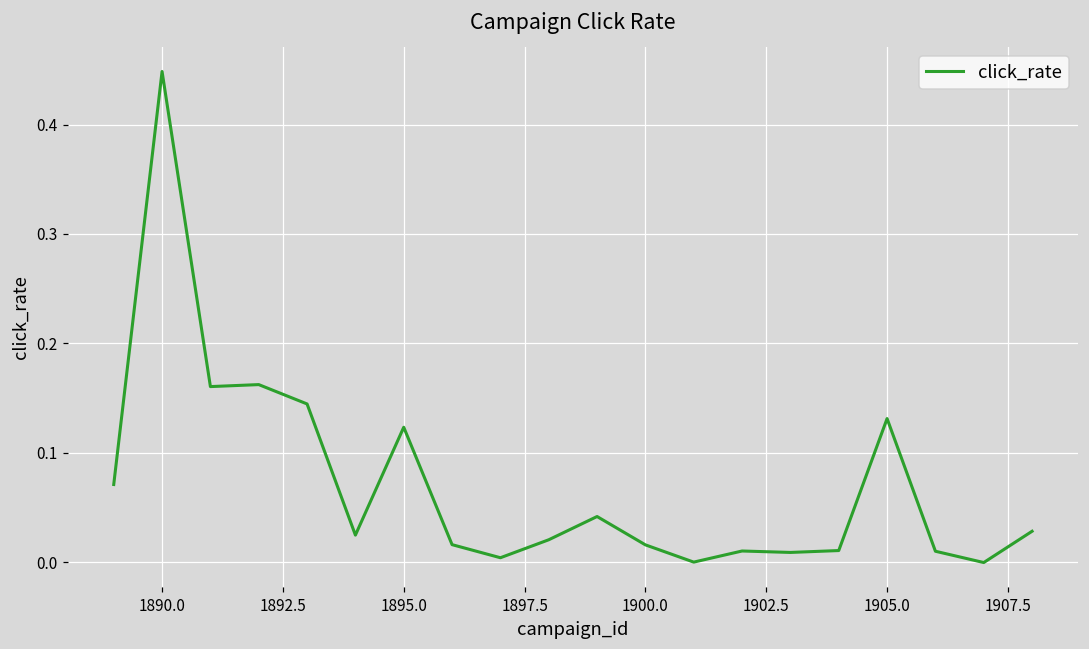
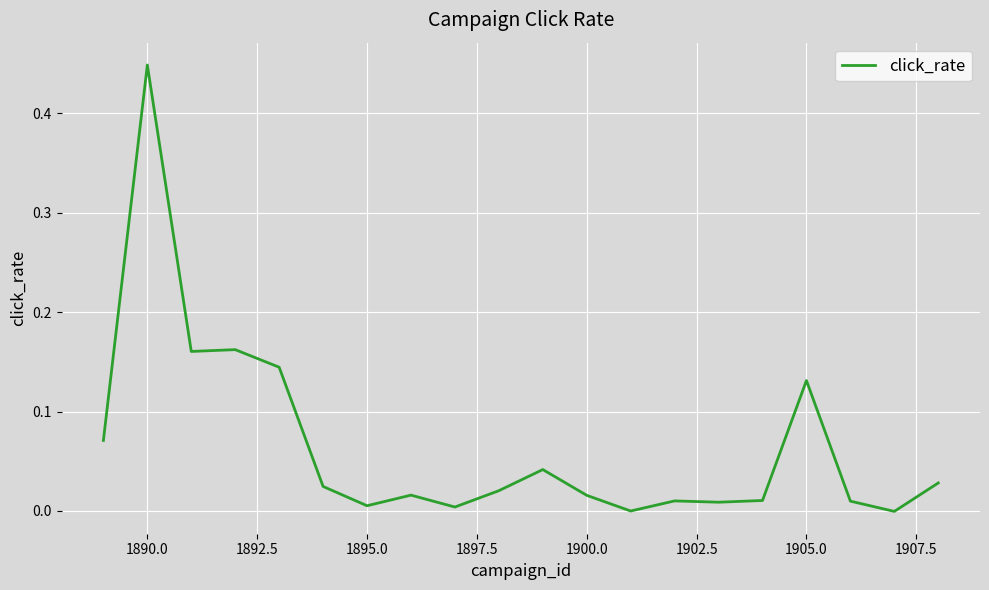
  {
    "1890.0": 0.45,
-   "1895.0": 0.12,
+   "1895.0": 0.01,
    "1900.0": 0.02,
    "1905.0": 0.13
  }
